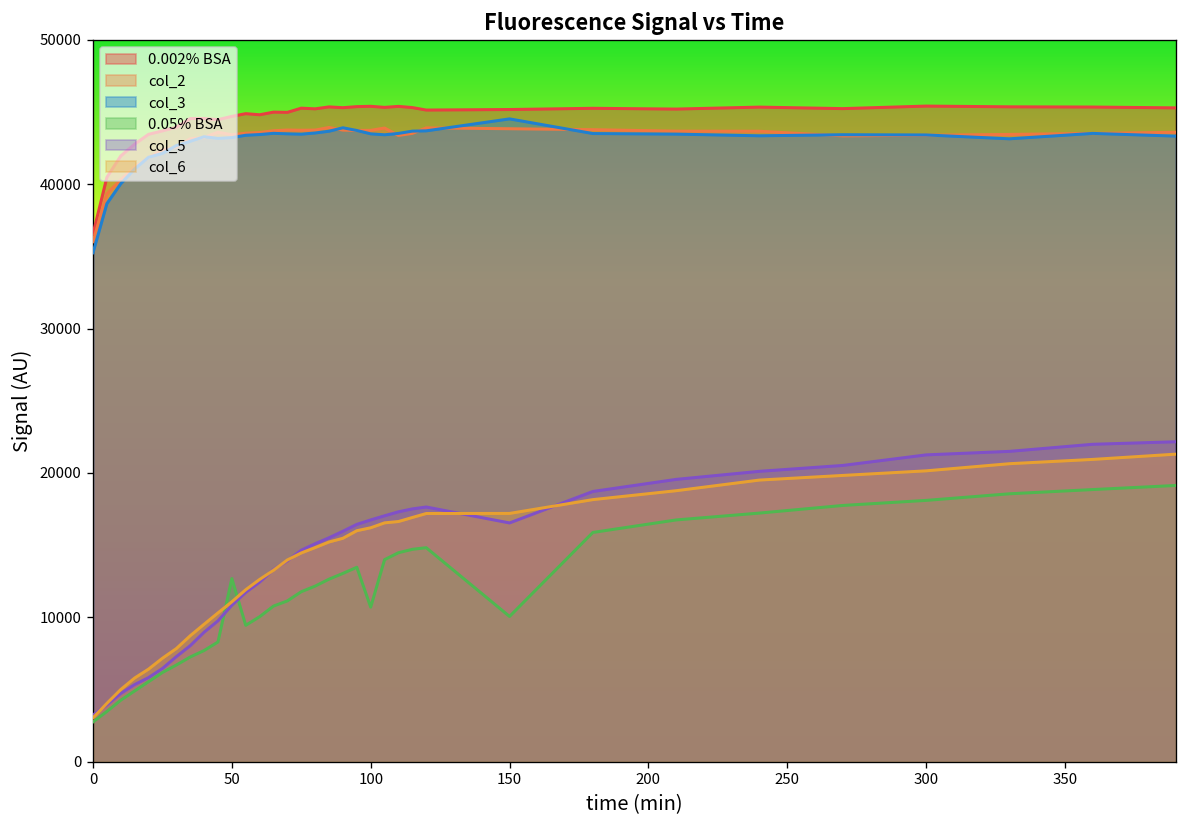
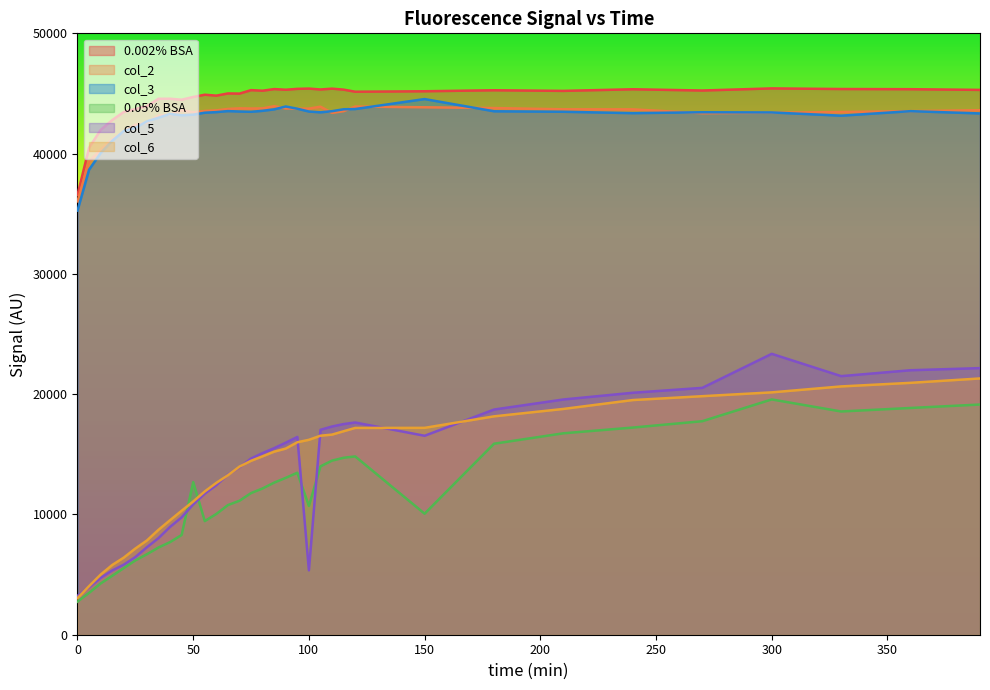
  {
    "col_3": {
      "0": 35300,
      "100": 43500,
      "150": 44500
    },
    "0.05% BSA": {
      "0": 2800,
      "50": 12700,
      "100": 10700,
      "150": 10100,
-     "300": 18100
+     "300": 19600
    },
    "col_5": {
      "50": 10800,
-     "100": 16700,
+     "100": 5400,
      "150": 16500,
-     "300": 21300
+     "300": 23400
    }
  }
